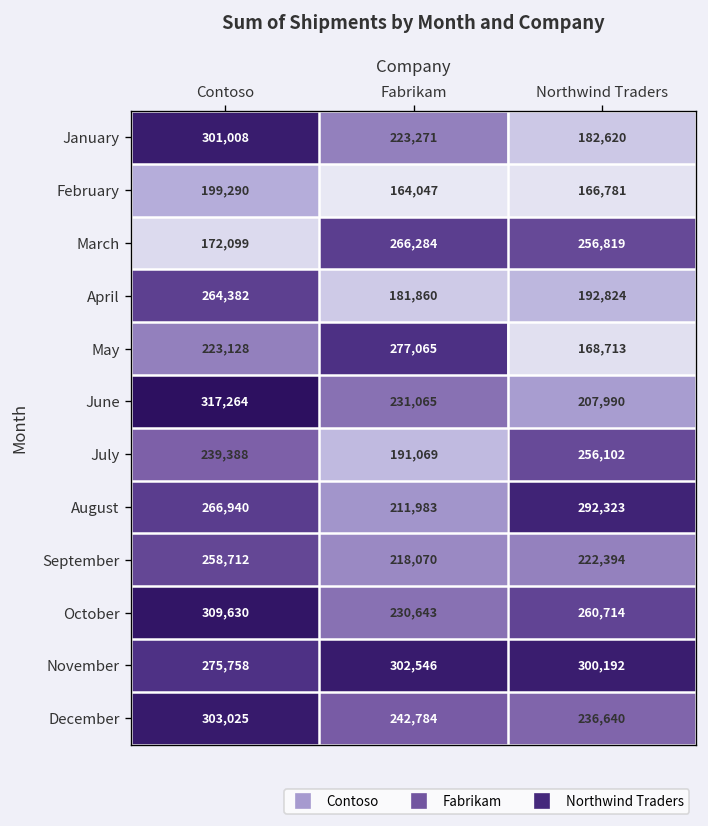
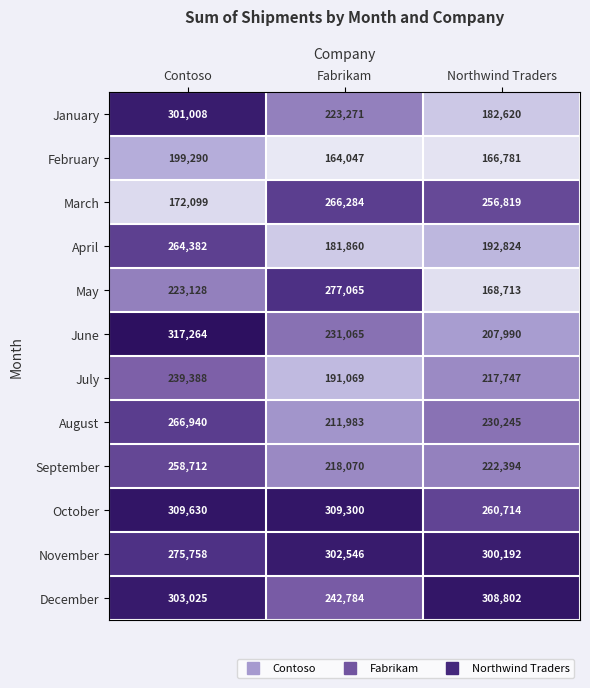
  {
    "January": {
      "Contoso": "301,008",
      "Fabrikam": "223,271",
      "Northwind Traders": "182,620"
    },
    "February": {
      "Contoso": "199,290",
      "Fabrikam": "164,047",
      "Northwind Traders": "166,781"
    },
    "March": {
      "Contoso": "172,099",
      "Fabrikam": "266,284",
      "Northwind Traders": "256,819"
    },
    "April": {
      "Contoso": "264,382",
      "Fabrikam": "181,860",
      "Northwind Traders": "192,824"
    },
    "May": {
      "Contoso": "223,128",
      "Fabrikam": "277,065",
      "Northwind Traders": "168,713"
    },
    "June": {
      "Contoso": "317,264",
      "Fabrikam": "231,065",
      "Northwind Traders": "207,990"
    },
    "July": {
      "Contoso": "239,388",
      "Fabrikam": "191,069",
-     "Northwind Traders": "256,102"
+     "Northwind Traders": "217,747"
    },
    "August": {
      "Contoso": "266,940",
      "Fabrikam": "211,983",
-     "Northwind Traders": "292,323"
+     "Northwind Traders": "230,245"
    },
    "September": {
      "Contoso": "258,712",
      "Fabrikam": "218,070",
      "Northwind Traders": "222,394"
    },
    "October": {
      "Contoso": "309,630",
-     "Fabrikam": "230,643",
+     "Fabrikam": "309,300",
      "Northwind Traders": "260,714"
    },
    "November": {
      "Contoso": "275,758",
      "Fabrikam": "302,546",
      "Northwind Traders": "300,192"
    },
    "December": {
      "Contoso": "303,025",
      "Fabrikam": "242,784",
-     "Northwind Traders": "236,640"
+     "Northwind Traders": "308,802"
    }
  }
